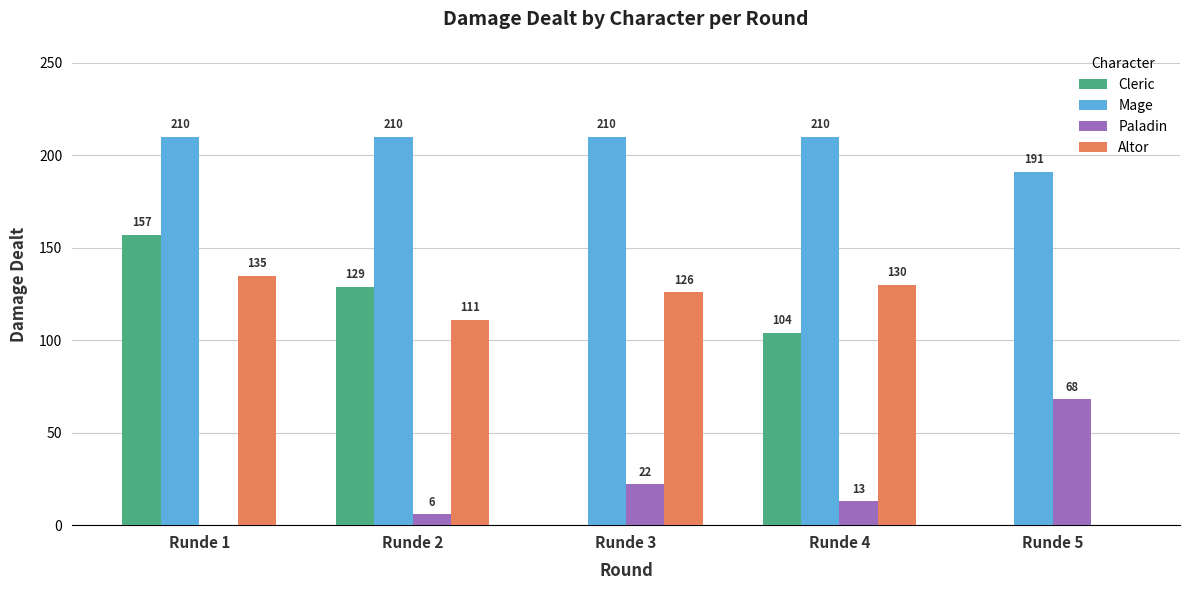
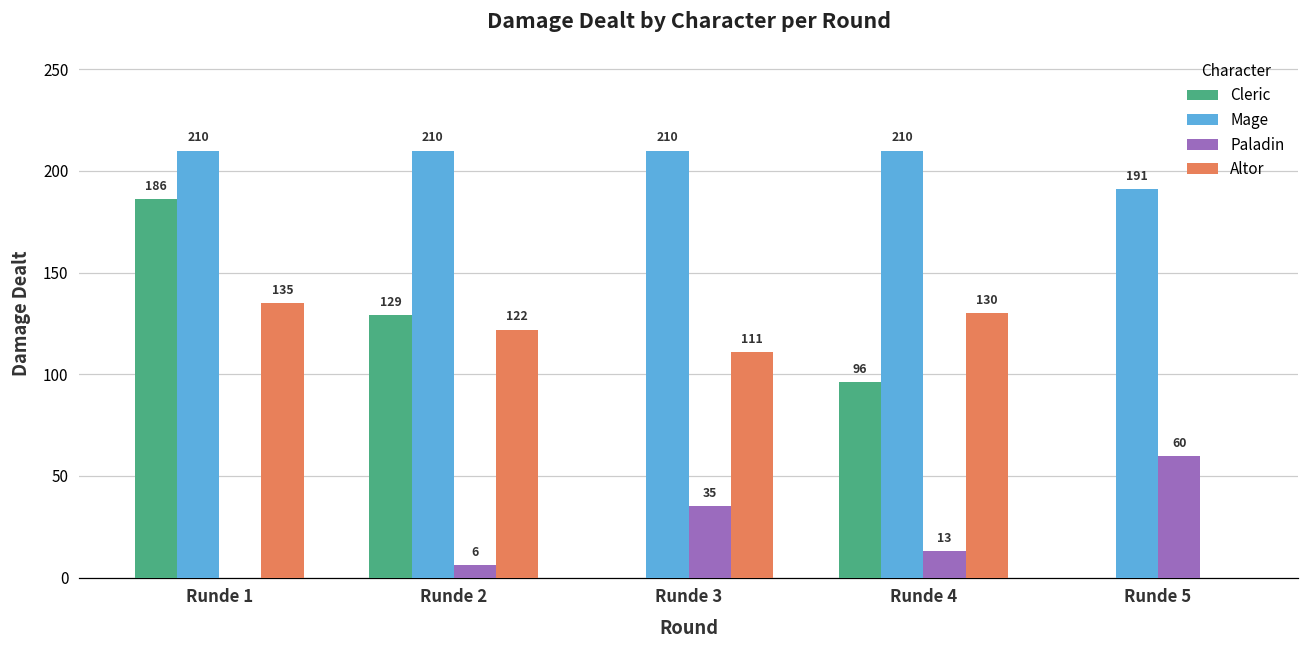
  {
    "Cleric": {
-     "Runde 1": 157,
+     "Runde 1": 186,
      "Runde 2": 129,
-     "Runde 4": 104
+     "Runde 4": 96
    },
    "Mage": {
      "Runde 1": 210,
      "Runde 2": 210,
      "Runde 3": 210,
      "Runde 4": 210,
      "Runde 5": 191
    },
    "Paladin": {
      "Runde 2": 6,
-     "Runde 3": 22,
+     "Runde 3": 35,
      "Runde 4": 13,
-     "Runde 5": 68
+     "Runde 5": 60
    },
    "Altor": {
      "Runde 1": 135,
-     "Runde 2": 111,
-     "Runde 3": 126,
+     "Runde 2": 122,
+     "Runde 3": 111,
      "Runde 4": 130
    }
  }
